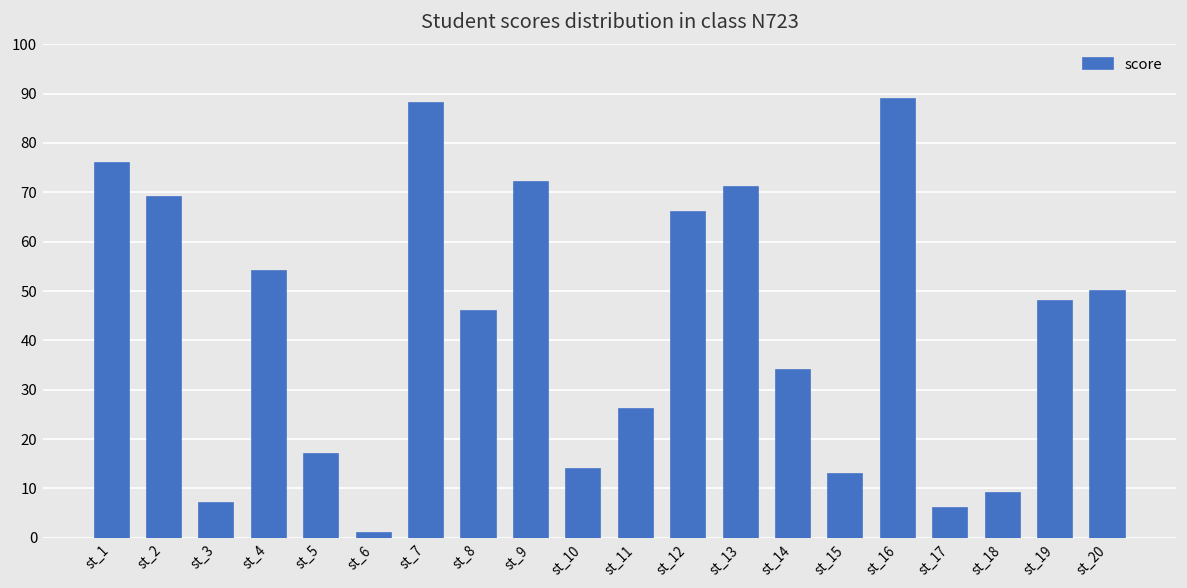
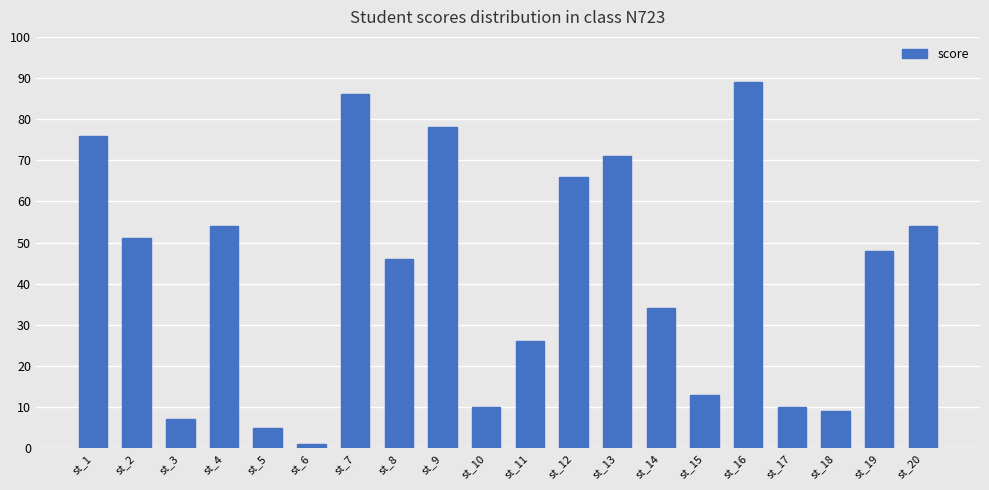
  {
    "st_1": 76,
-   "st_2": 69,
+   "st_2": 51,
    "st_3": 7,
    "st_4": 54,
-   "st_5": 17,
+   "st_5": 5,
    "st_6": 1,
-   "st_7": 88,
+   "st_7": 86,
    "st_8": 46,
-   "st_9": 72,
-   "st_10": 14,
+   "st_9": 78,
+   "st_10": 10,
    "st_11": 26,
    "st_12": 66,
    "st_13": 71,
    "st_14": 34,
    "st_15": 13,
    "st_16": 89,
-   "st_17": 6,
+   "st_17": 10,
    "st_18": 9,
    "st_19": 48,
-   "st_20": 50
+   "st_20": 54
  }
